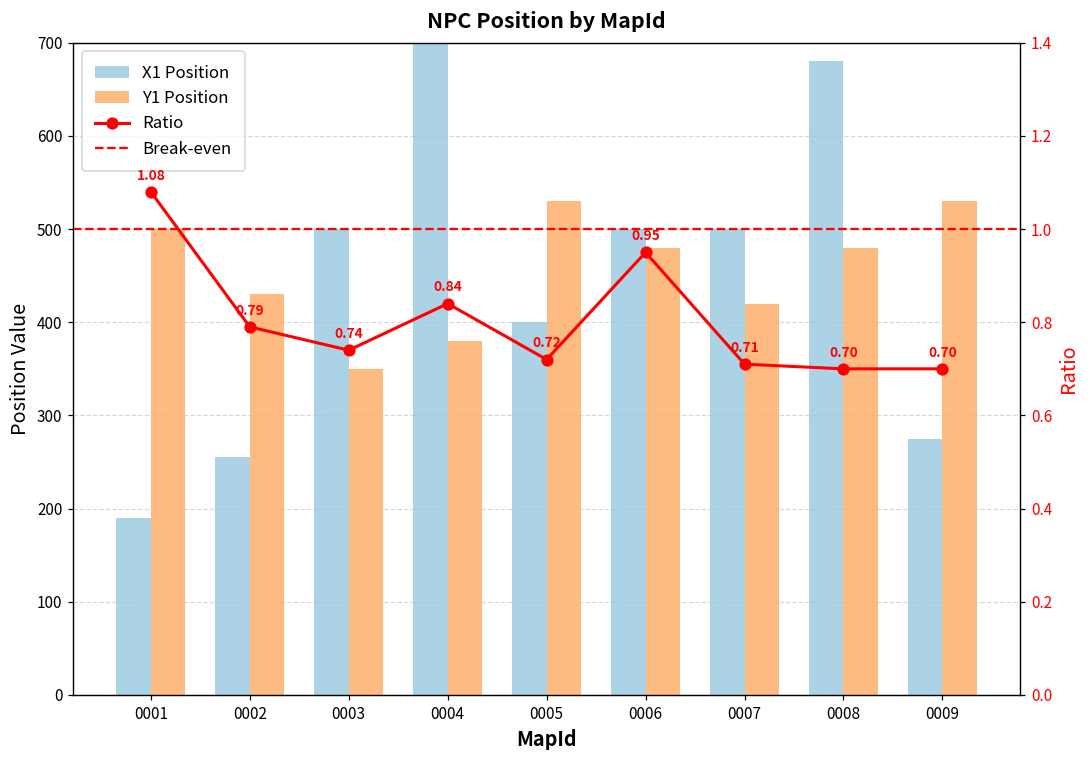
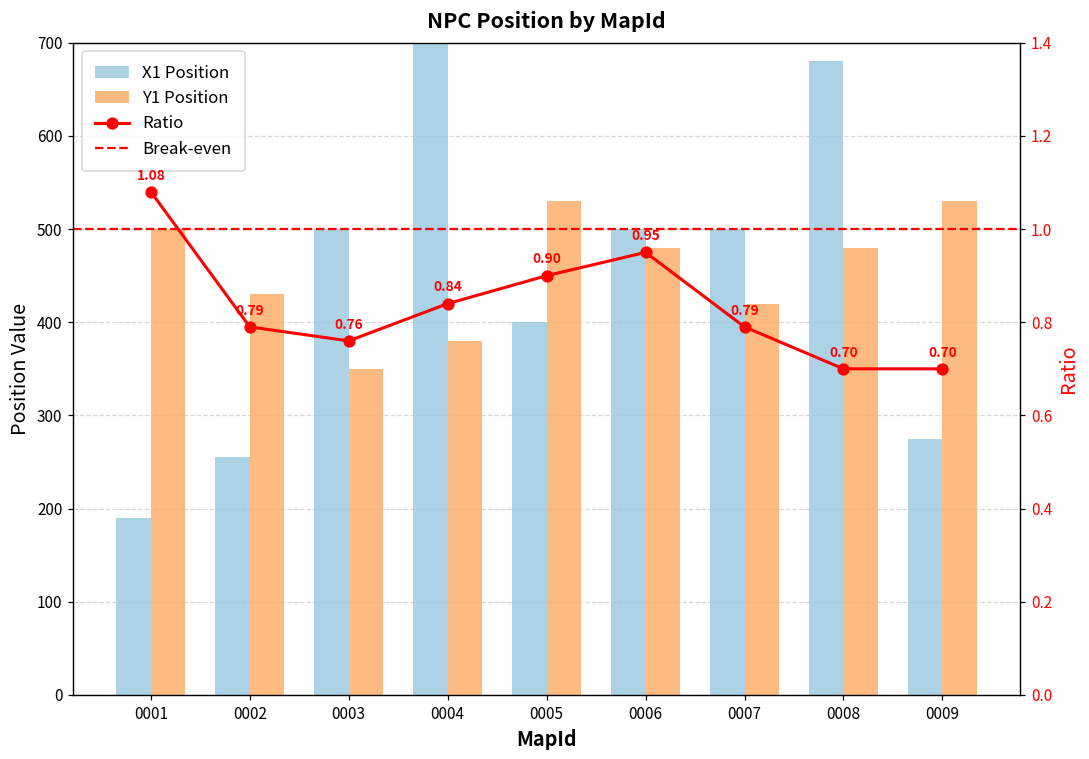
  {
    "Break-even": {
      "0002": 0.79,
-     "0003": 0.74,
+     "0003": 0.76,
      "0004": 0.84,
-     "0005": 0.72,
+     "0005": 0.90,
      "0006": 0.95,
-     "0007": 0.71,
+     "0007": 0.79,
      "0008": 0.70,
      "0009": 0.70
    }
  }
